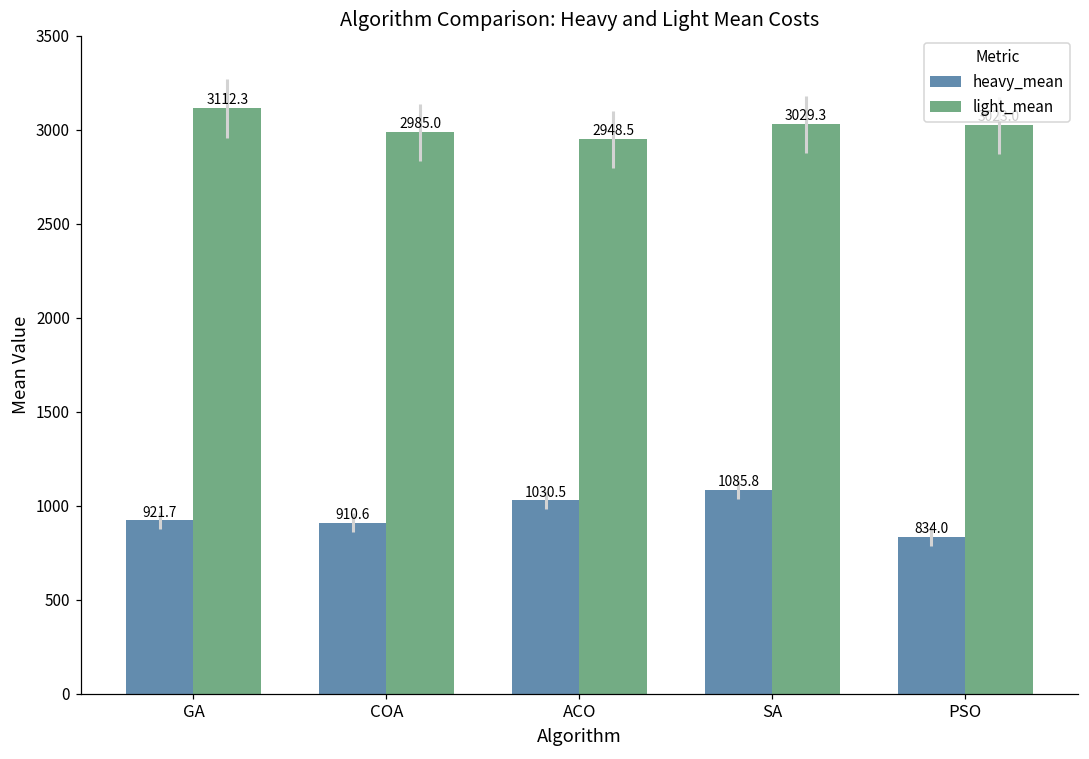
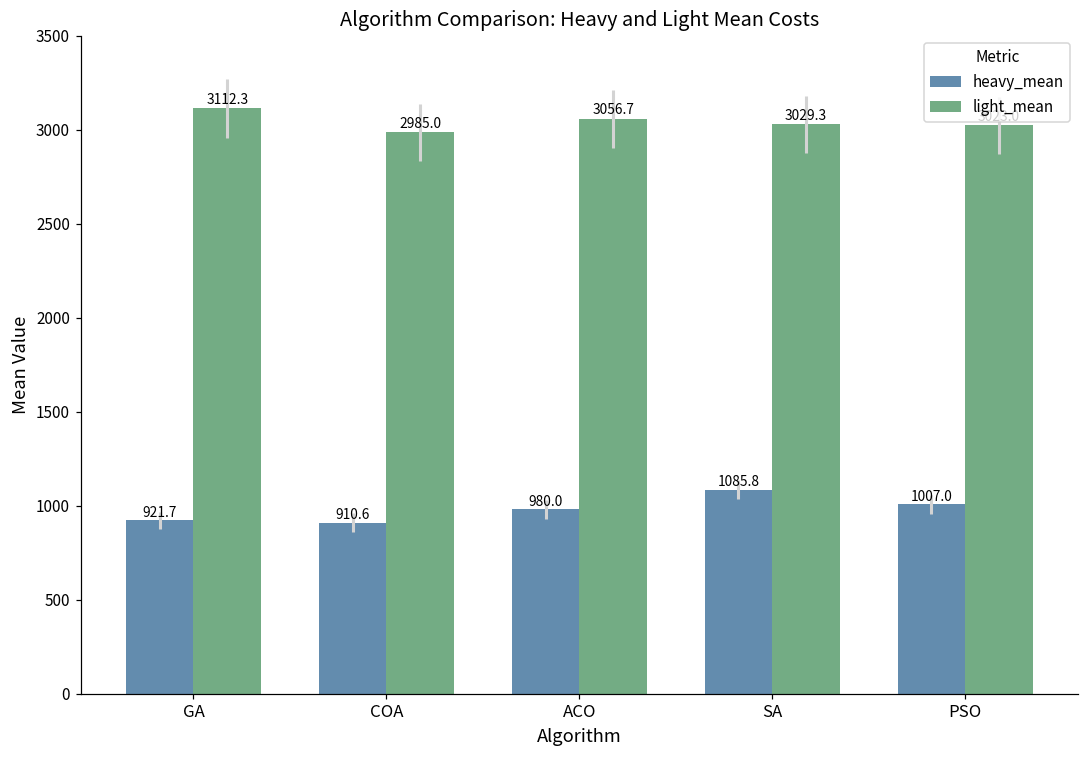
  {
    "heavy_mean": {
      "GA": 921.7,
      "COA": 910.6,
-     "ACO": 1030.5,
+     "ACO": 980.0,
      "SA": 1085.8,
-     "PSO": 834.0
+     "PSO": 1007.0
    },
    "light_mean": {
      "GA": 3112.3,
      "COA": 2985.0,
-     "ACO": 2948.5,
+     "ACO": 3056.7,
      "SA": 3029.3
    }
  }
